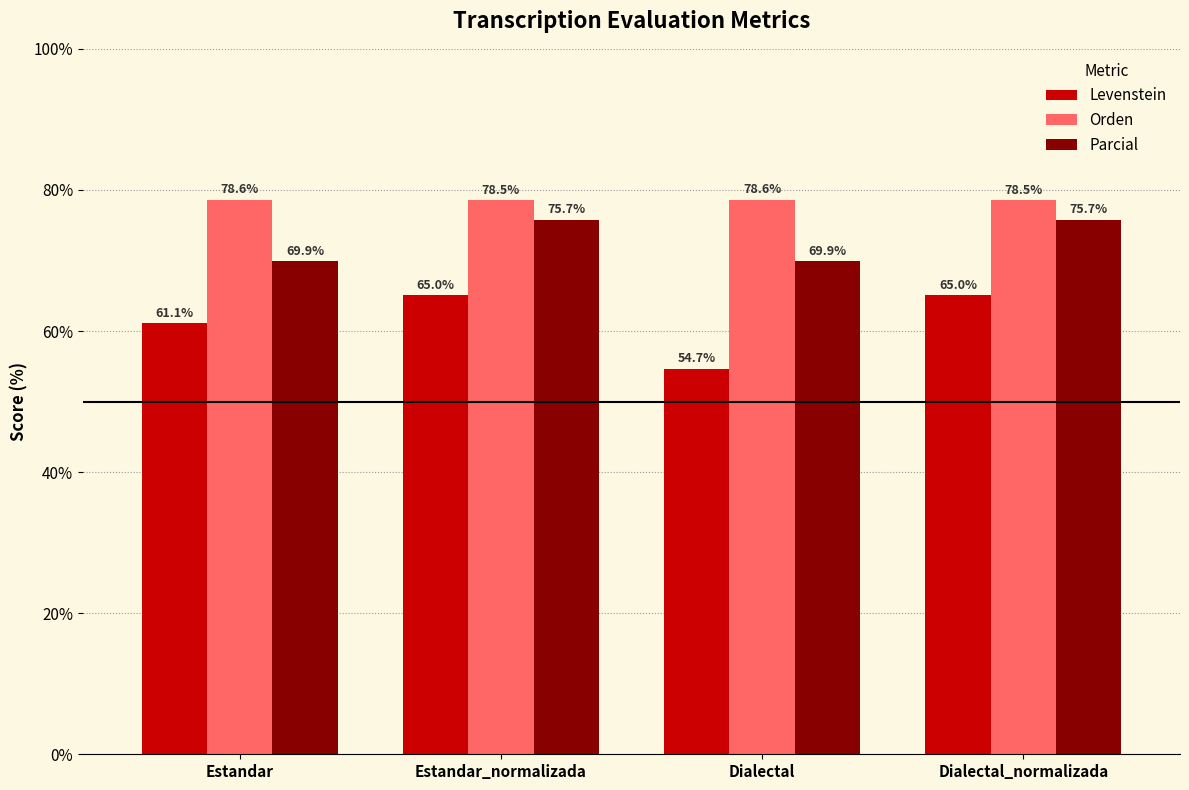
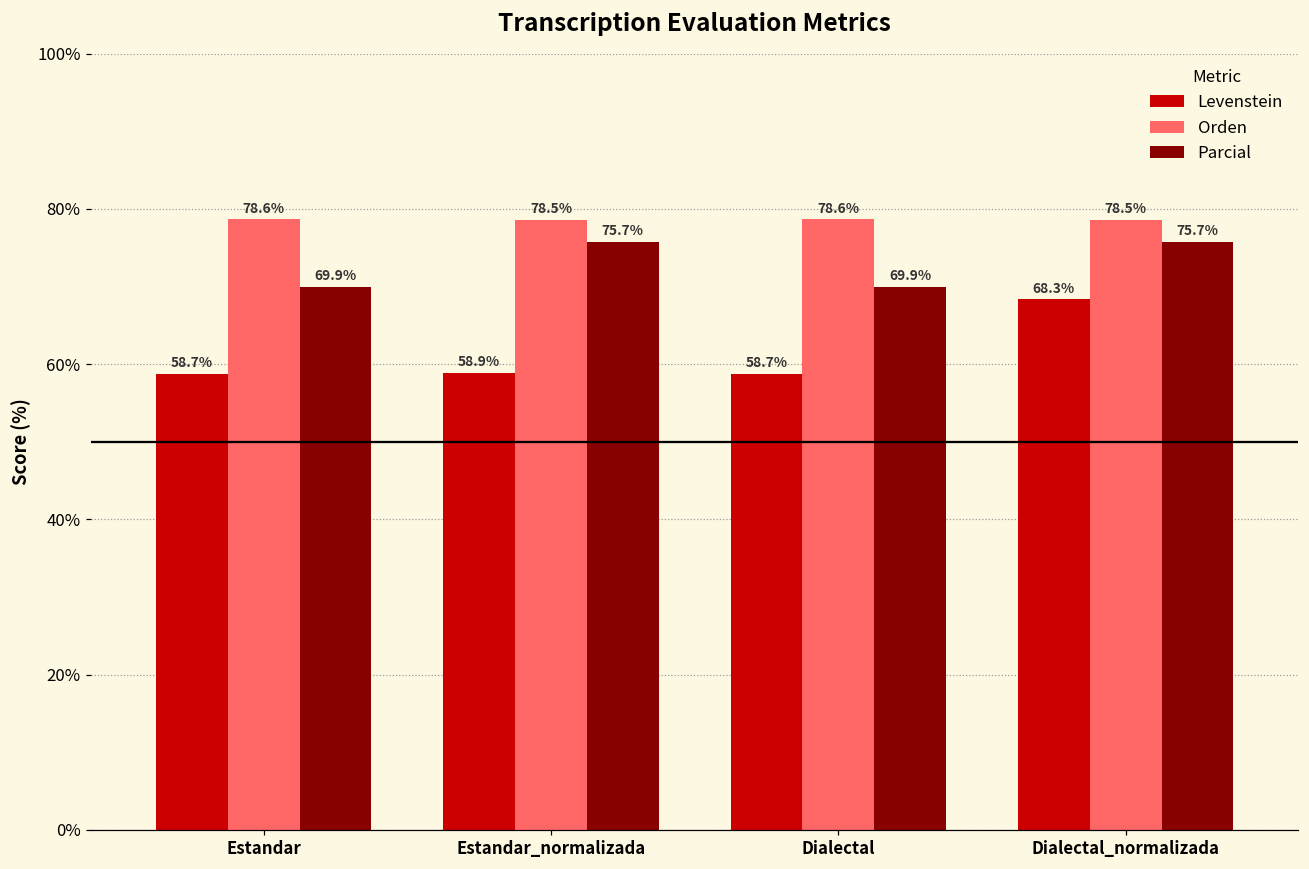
  {
    "Levenstein": {
-     "Estandar": "61.1%",
-     "Estandar_normalizada": "65.0%",
-     "Dialectal": "54.7%",
-     "Dialectal_normalizada": "65.0%"
+     "Estandar": "58.7%",
+     "Estandar_normalizada": "58.9%",
+     "Dialectal": "58.7%",
+     "Dialectal_normalizada": "68.3%"
    },
    "Orden": {
      "Estandar": "78.6%",
      "Estandar_normalizada": "78.5%",
      "Dialectal": "78.6%",
      "Dialectal_normalizada": "78.5%"
    },
    "Parcial": {
      "Estandar": "69.9%",
      "Estandar_normalizada": "75.7%",
      "Dialectal": "69.9%",
      "Dialectal_normalizada": "75.7%"
    }
  }
